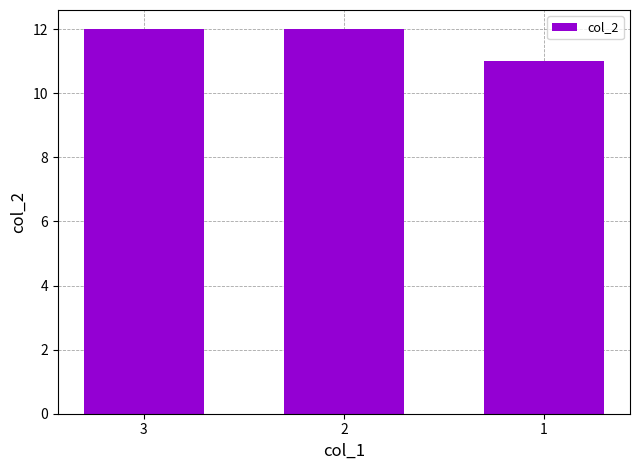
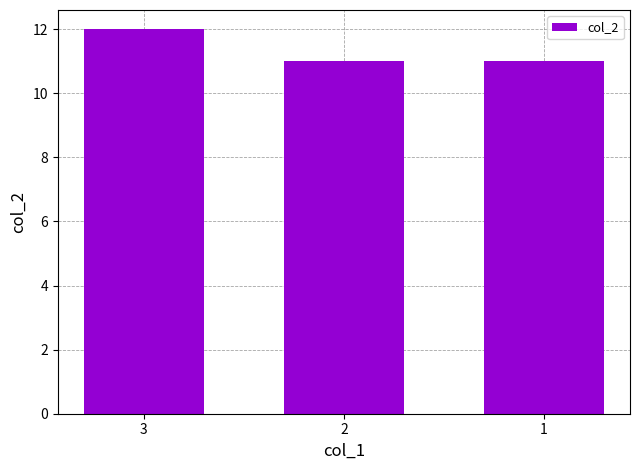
  {
    "3": 12,
-   "2": 12,
+   "2": 11,
    "1": 11
  }
